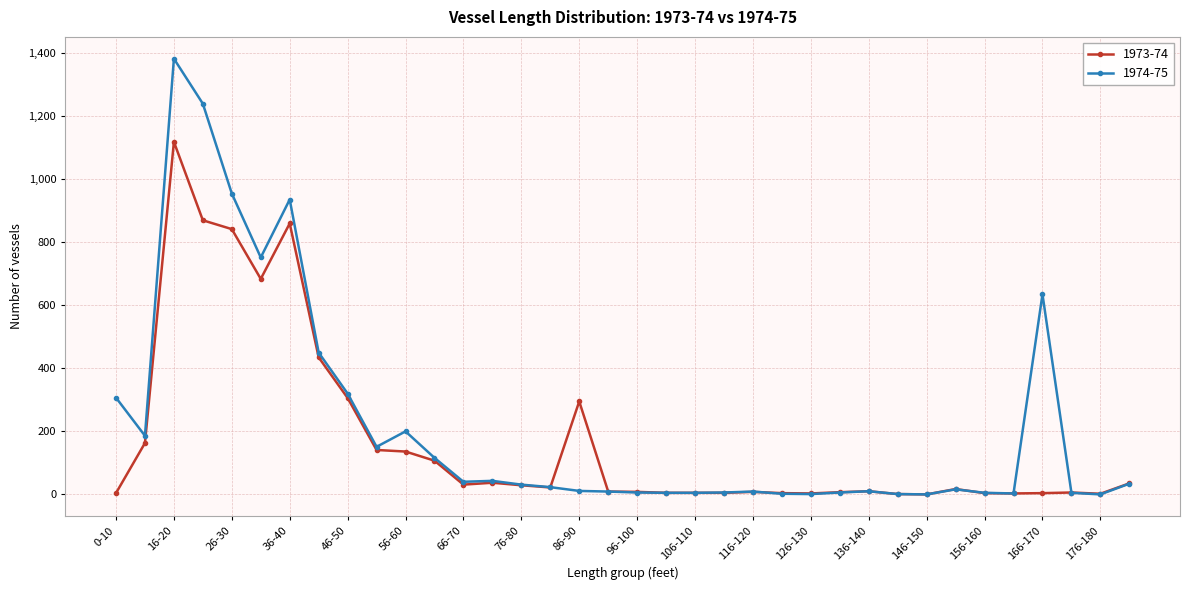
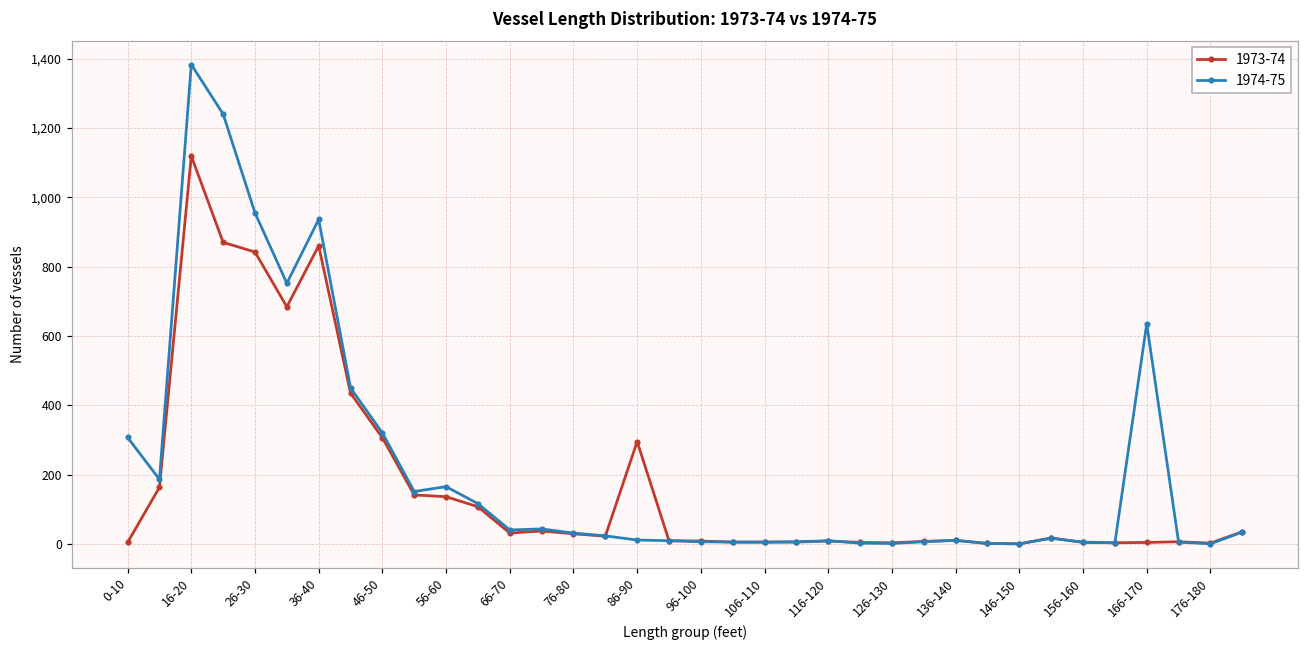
  {
    "1973-74": {
      "0-10": "0",
      "16-20": "1,120",
      "26-30": "840",
      "36-40": "860",
      "46-50": "310",
      "56-60": "140",
      "66-70": "30",
      "86-90": "300",
      "166-170": "0"
    },
    "1974-75": {
      "0-10": "310",
      "16-20": "1,380",
      "26-30": "960",
      "36-40": "940",
      "46-50": "320",
-     "56-60": "200",
+     "56-60": "170",
      "66-70": "40",
      "86-90": "10",
      "166-170": "640"
    }
  }
